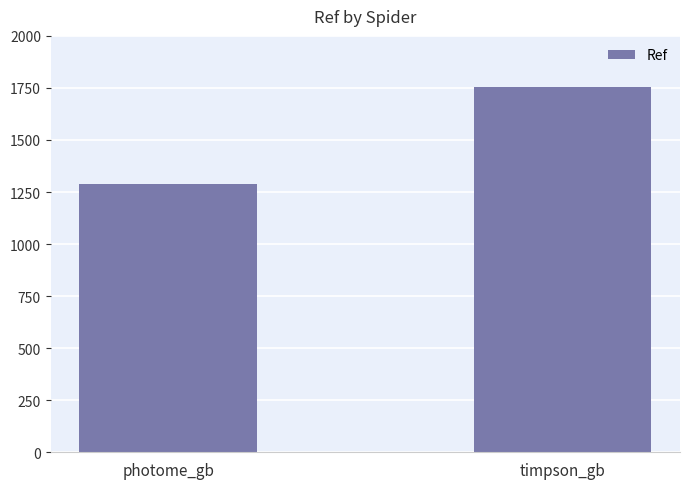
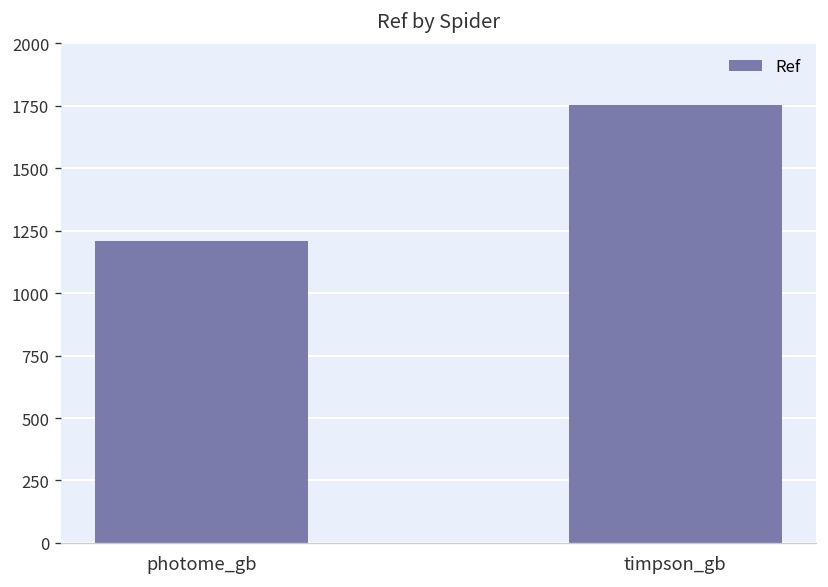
  {
-   "photome_gb": 1290,
+   "photome_gb": 1210,
    "timpson_gb": 1750
  }
